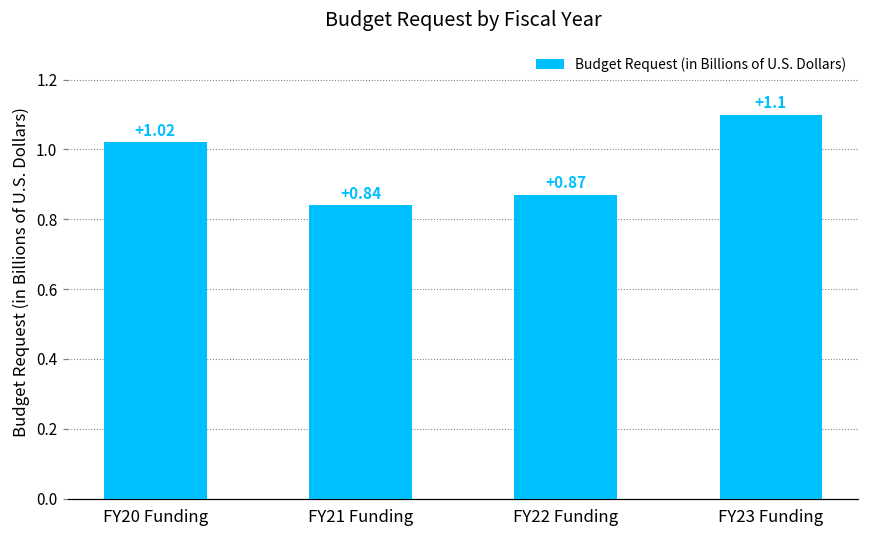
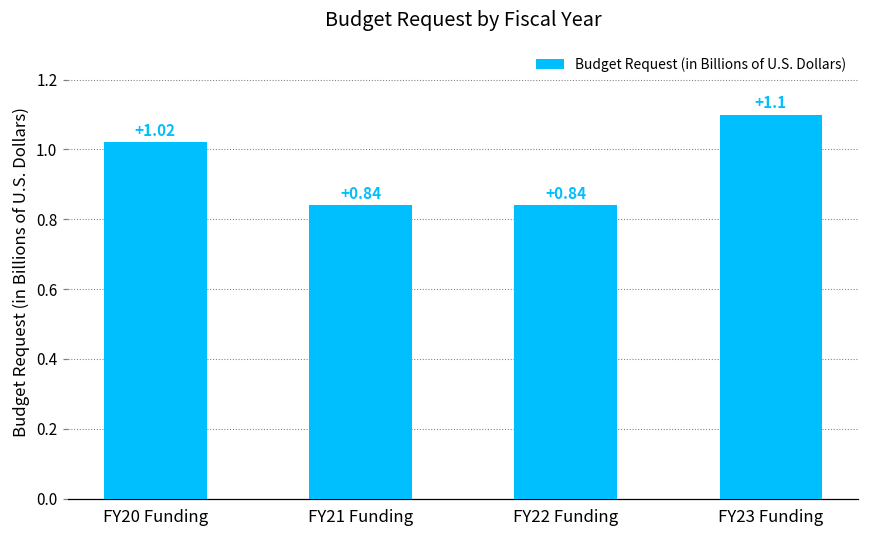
  {
    "FY20 Funding": "+1.02",
    "FY21 Funding": "+0.84",
-   "FY22 Funding": "+0.87",
+   "FY22 Funding": "+0.84",
    "FY23 Funding": "+1.1"
  }
